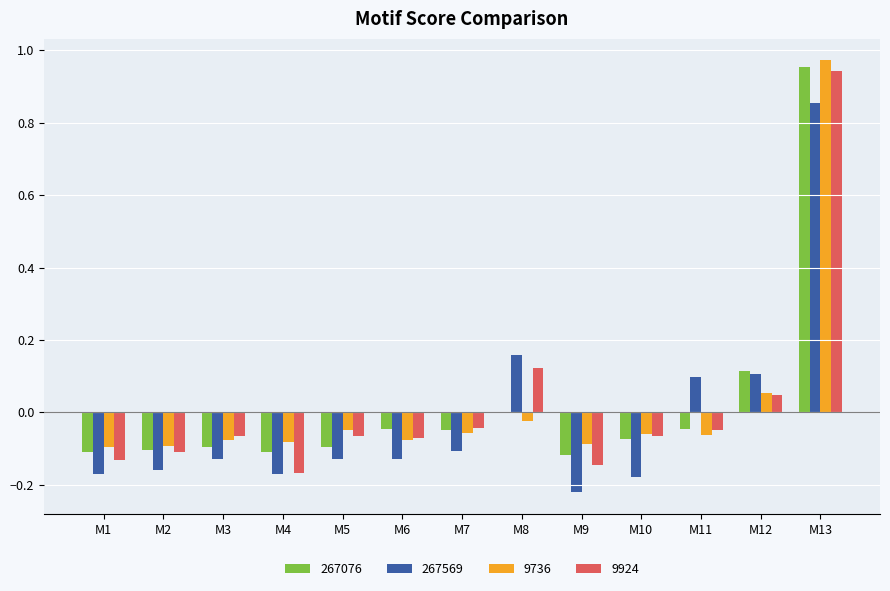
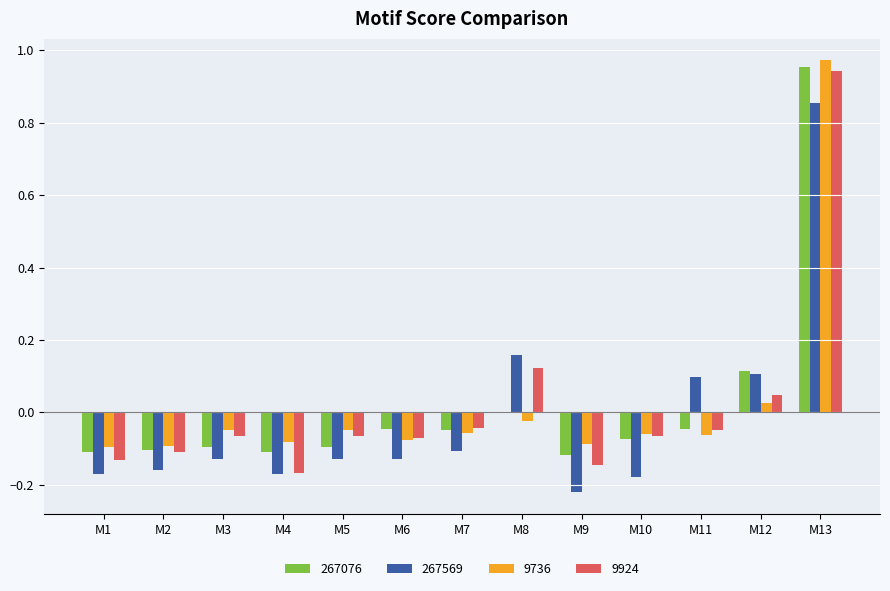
  {
    "267076": {
      "M1": -0.11,
      "M2": -0.10,
      "M3": -0.10,
      "M4": -0.11,
      "M5": -0.10,
      "M6": -0.04,
      "M7": -0.05,
      "M9": -0.12,
      "M10": -0.07,
      "M11": -0.04,
      "M12": 0.12,
      "M13": 0.95
    },
    "267569": {
      "M1": -0.17,
      "M2": -0.16,
      "M3": -0.13,
      "M4": -0.17,
      "M5": -0.13,
      "M6": -0.13,
      "M7": -0.11,
      "M8": 0.16,
      "M9": -0.22,
      "M10": -0.18,
      "M11": 0.10,
      "M12": 0.11,
      "M13": 0.85
    },
    "9736": {
      "M1": -0.10,
      "M2": -0.09,
-     "M3": -0.08,
+     "M3": -0.05,
      "M4": -0.08,
      "M5": -0.05,
      "M6": -0.08,
      "M7": -0.06,
      "M8": -0.02,
      "M9": -0.09,
      "M10": -0.06,
      "M11": -0.06,
-     "M12": 0.05,
+     "M12": 0.03,
      "M13": 0.97
    },
    "9924": {
      "M1": -0.13,
      "M2": -0.11,
      "M3": -0.07,
      "M4": -0.17,
      "M5": -0.07,
      "M6": -0.07,
      "M7": -0.04,
      "M8": 0.12,
      "M9": -0.14,
      "M10": -0.07,
      "M11": -0.05,
      "M12": 0.05,
      "M13": 0.94
    }
  }
